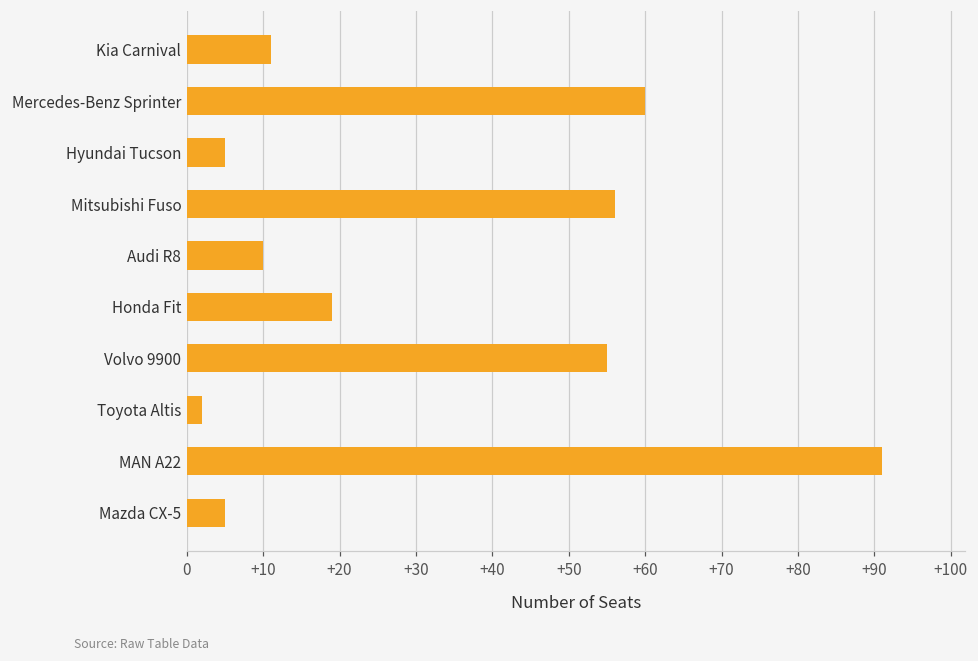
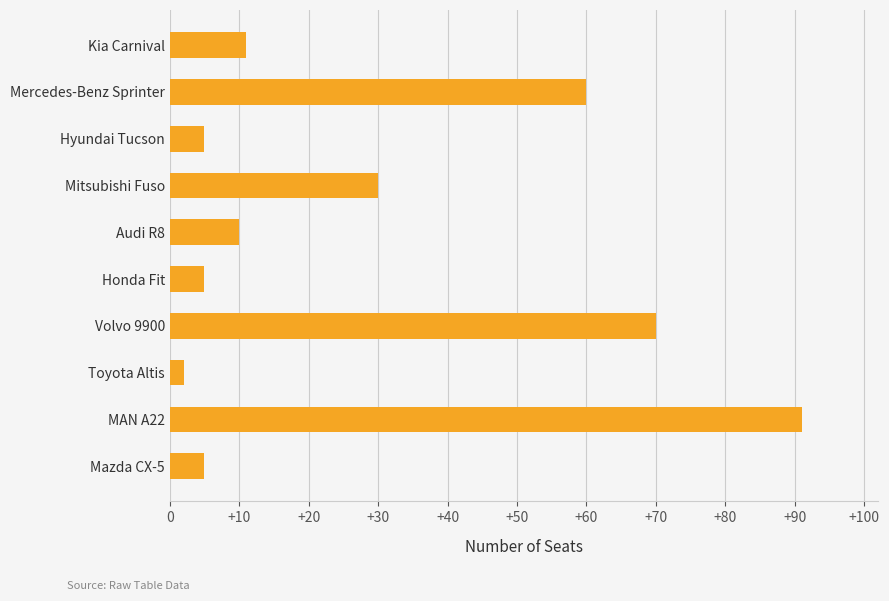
  {
    "Kia Carnival": "+11",
    "Mercedes-Benz Sprinter": "+60",
    "Hyundai Tucson": "+5",
-   "Mitsubishi Fuso": "+56",
+   "Mitsubishi Fuso": "+30",
    "Audi R8": "+10",
-   "Honda Fit": "+19",
-   "Volvo 9900": "+55",
+   "Honda Fit": "+5",
+   "Volvo 9900": "+70",
    "Toyota Altis": "+2",
    "MAN A22": "+91",
    "Mazda CX-5": "+5"
  }
